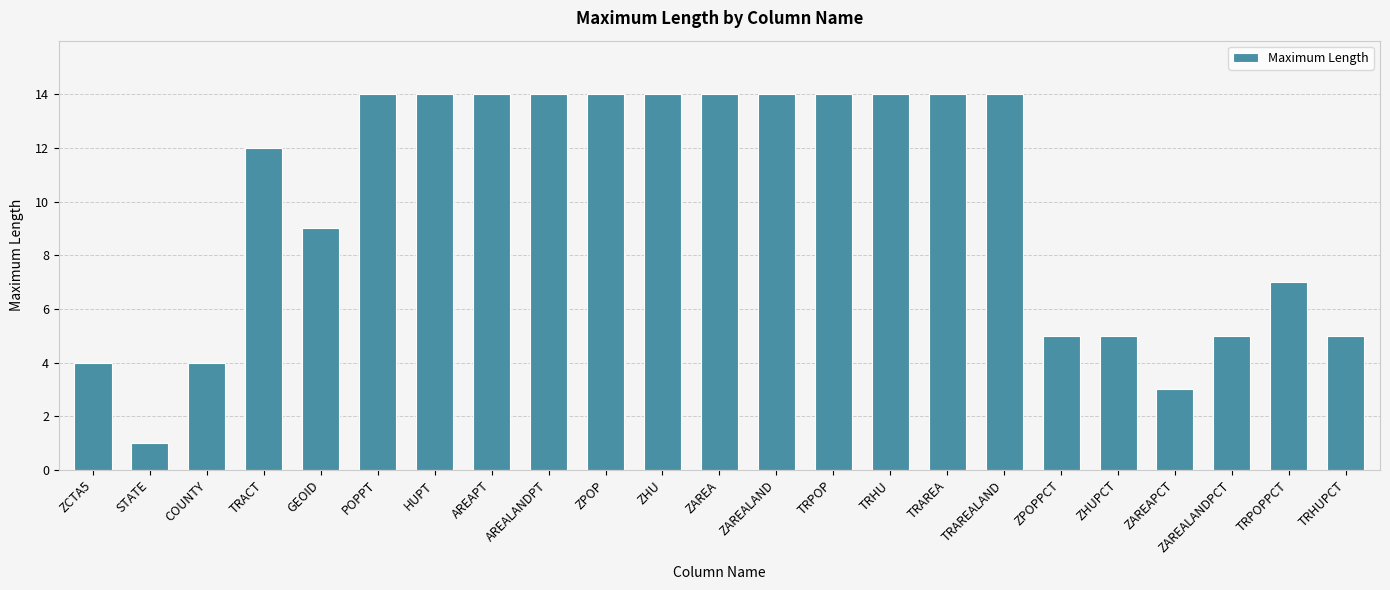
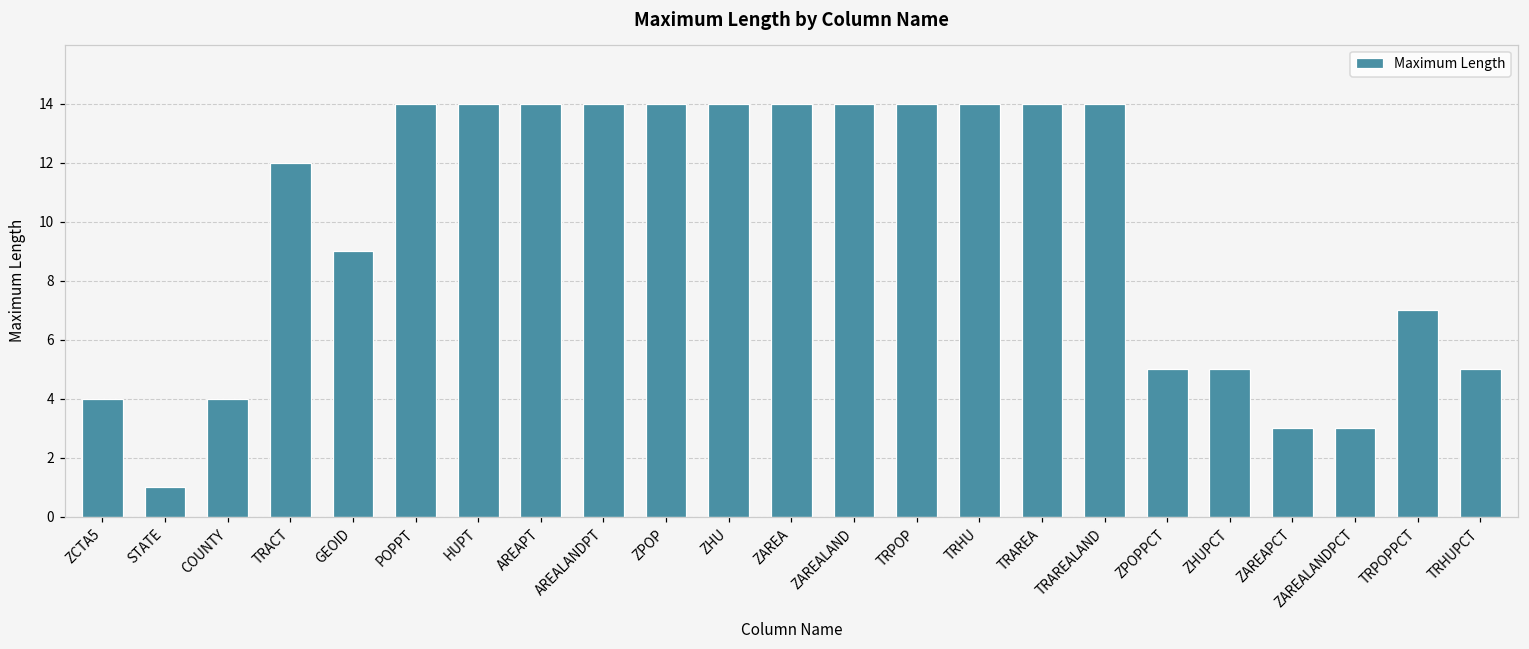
  {
    "ZCTA5": 4,
    "STATE": 1,
    "COUNTY": 4,
    "TRACT": 12,
    "GEOID": 9,
    "POPPT": 14,
    "HUPT": 14,
    "AREAPT": 14,
    "AREALANDPT": 14,
    "ZPOP": 14,
    "ZHU": 14,
    "ZAREA": 14,
    "ZAREALAND": 14,
    "TRPOP": 14,
    "TRHU": 14,
    "TRAREA": 14,
    "TRAREALAND": 14,
    "ZPOPPCT": 5,
    "ZHUPCT": 5,
    "ZAREAPCT": 3,
-   "ZAREALANDPCT": 5,
+   "ZAREALANDPCT": 3,
    "TRPOPPCT": 7,
    "TRHUPCT": 5
  }
